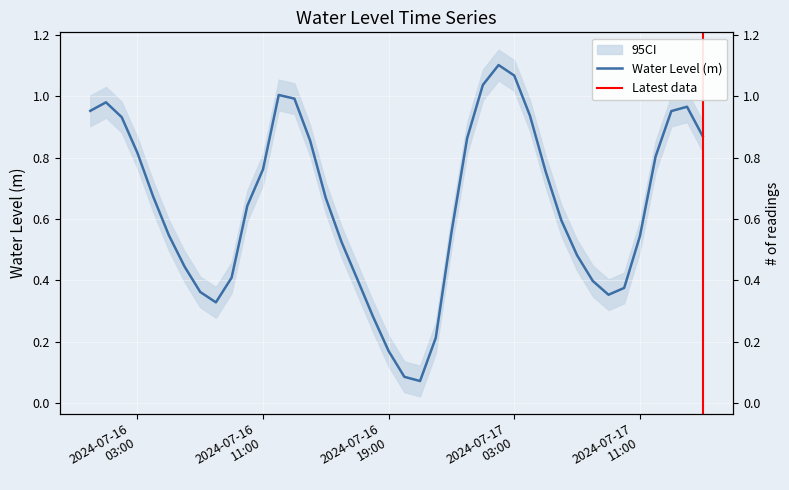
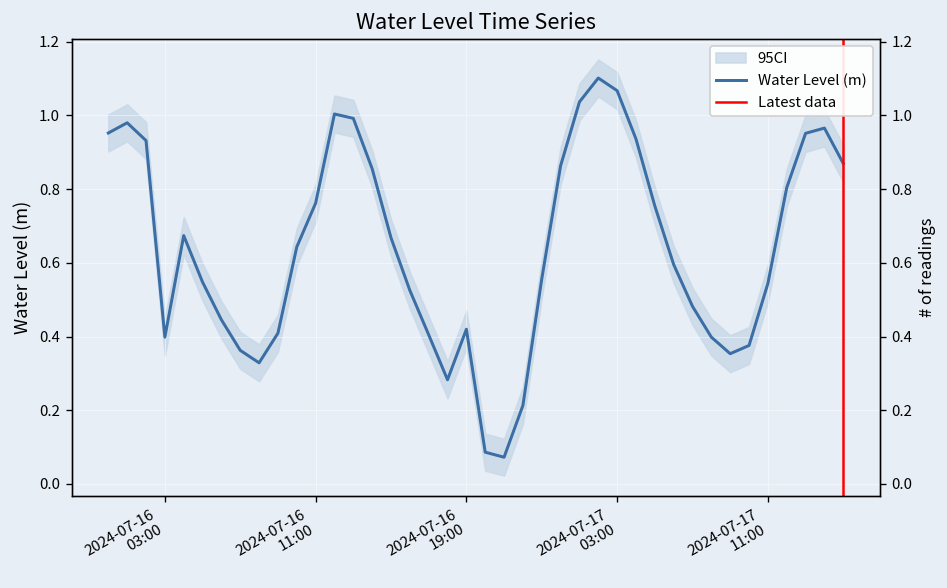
  {
    "Water Level (m)": {
-     "2024-07-16 03:00": 0.82,
+     "2024-07-16 03:00": 0.40,
      "2024-07-16 11:00": 0.76,
-     "2024-07-16 19:00": 0.17,
+     "2024-07-16 19:00": 0.42,
      "2024-07-17 03:00": 1.07,
      "2024-07-17 11:00": 0.54
    }
  }
